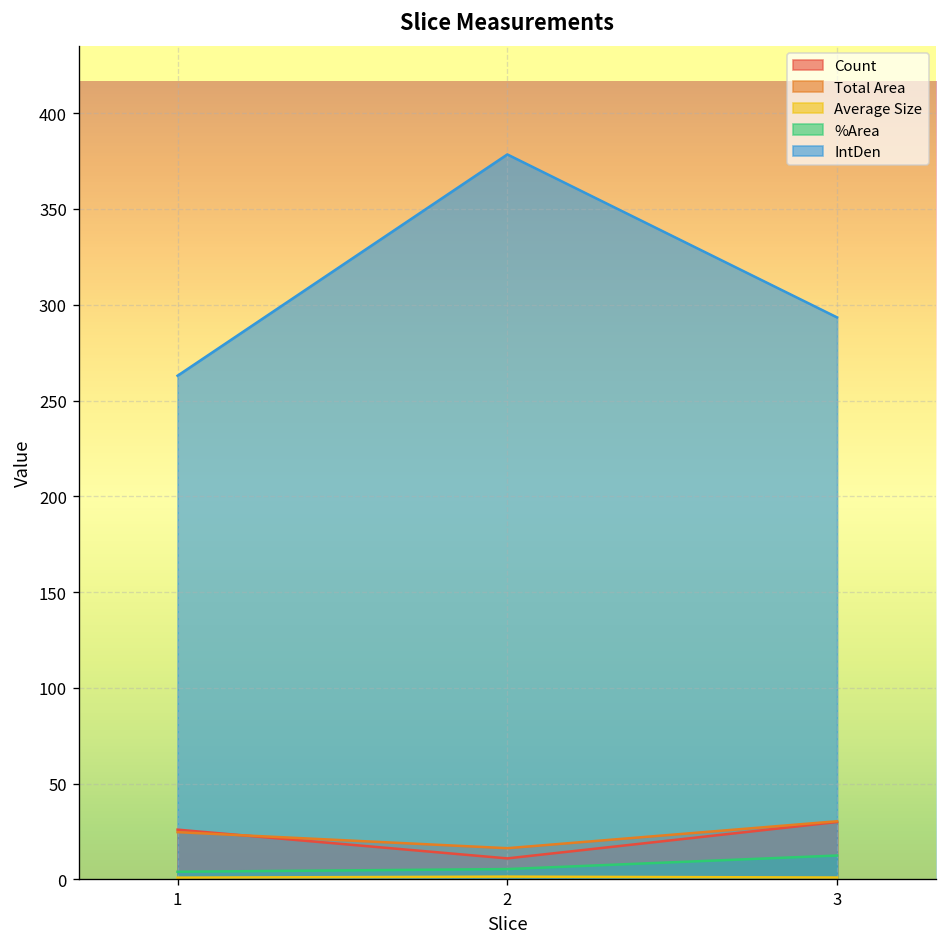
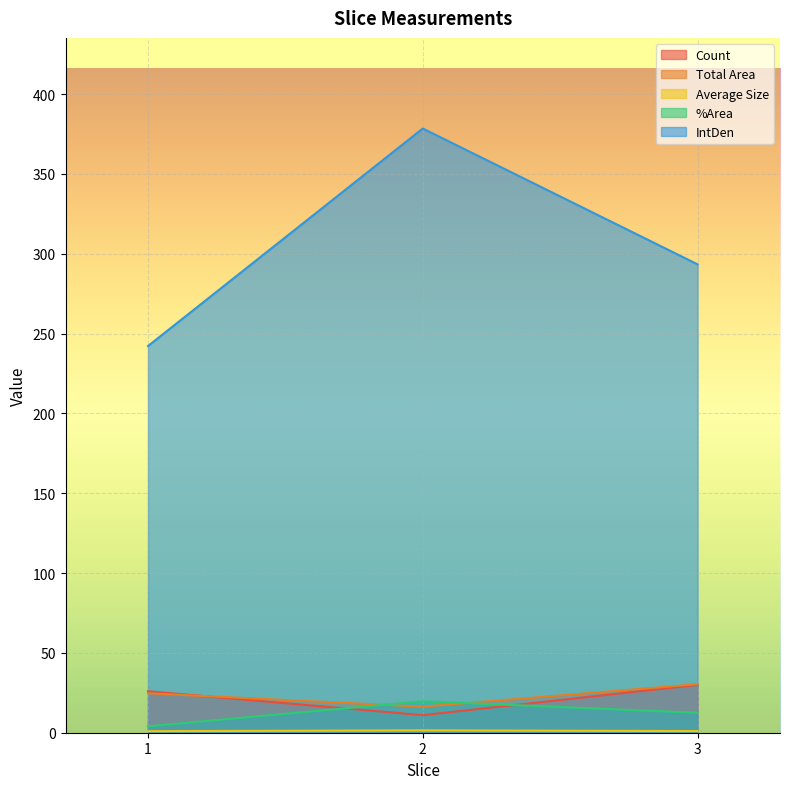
  {
    "Average Size": {
      "1": 1,
      "2": 1,
      "3": 1
    },
    "%Area": {
      "1": 4,
-     "2": 5,
+     "2": 20,
      "3": 13
    },
    "IntDen": {
-     "1": 263,
+     "1": 242,
      "2": 378,
      "3": 293
    }
  }
